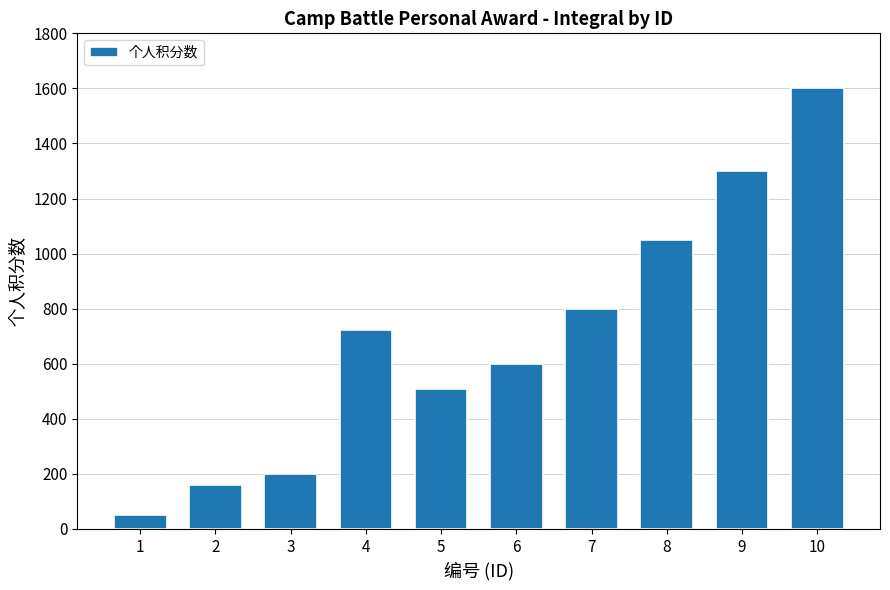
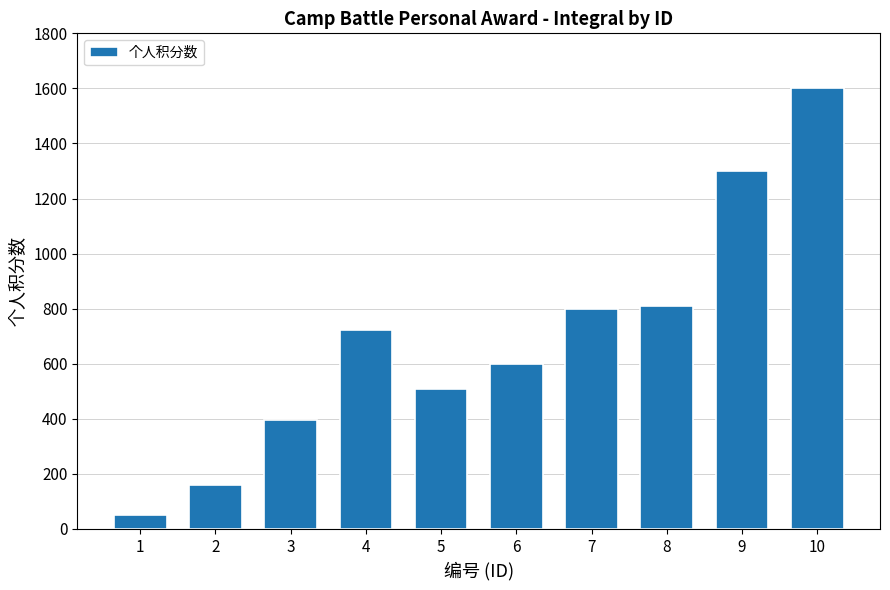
  {
    "1": 50,
    "2": 160,
-   "3": 200,
+   "3": 400,
    "4": 720,
    "5": 510,
    "6": 600,
    "7": 800,
-   "8": 1050,
+   "8": 810,
    "9": 1300,
    "10": 1600
  }
